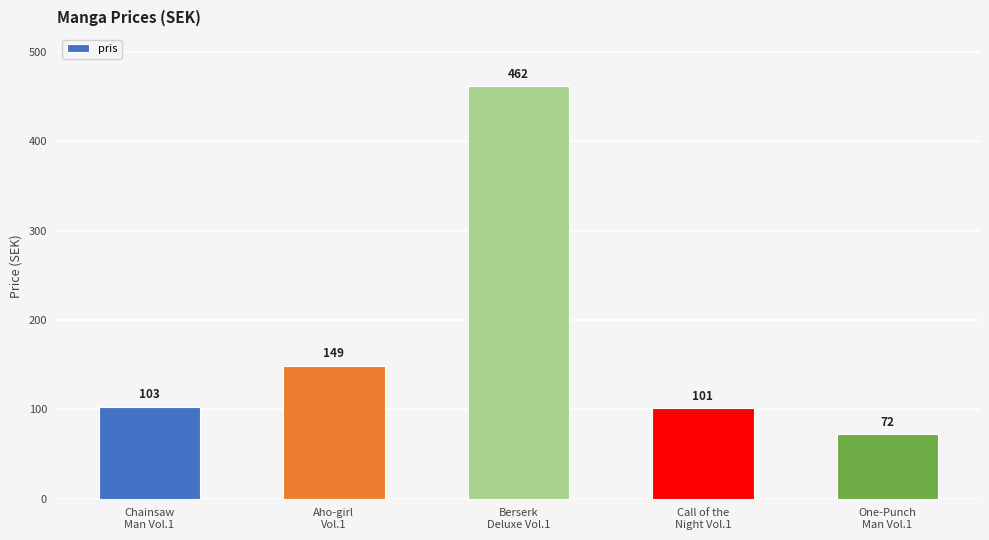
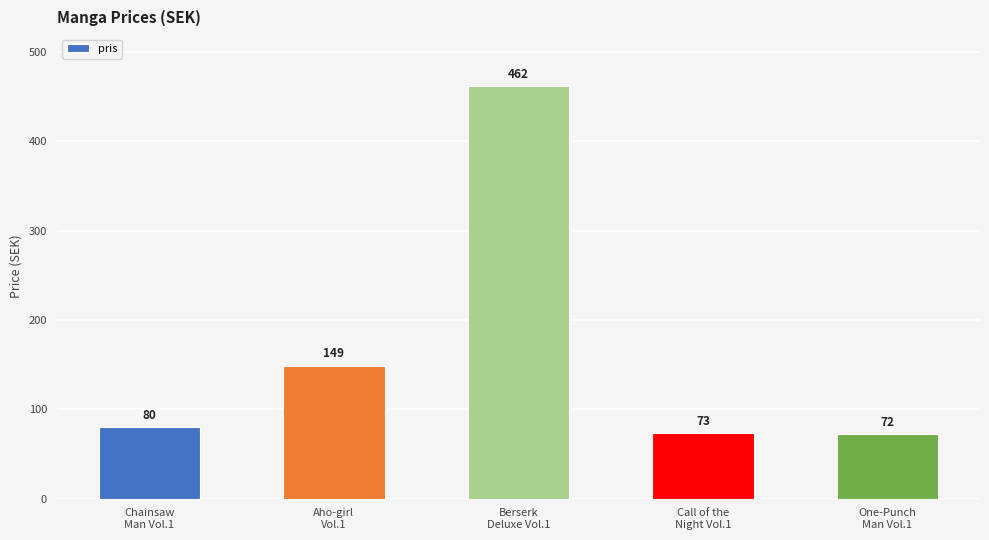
  {
-   "Chainsaw Man Vol.1": 103,
+   "Chainsaw Man Vol.1": 80,
    "Aho-girl Vol.1": 149,
    "Berserk Deluxe Vol.1": 462,
-   "Call of the Night Vol.1": 101,
+   "Call of the Night Vol.1": 73,
    "One-Punch Man Vol.1": 72
  }
